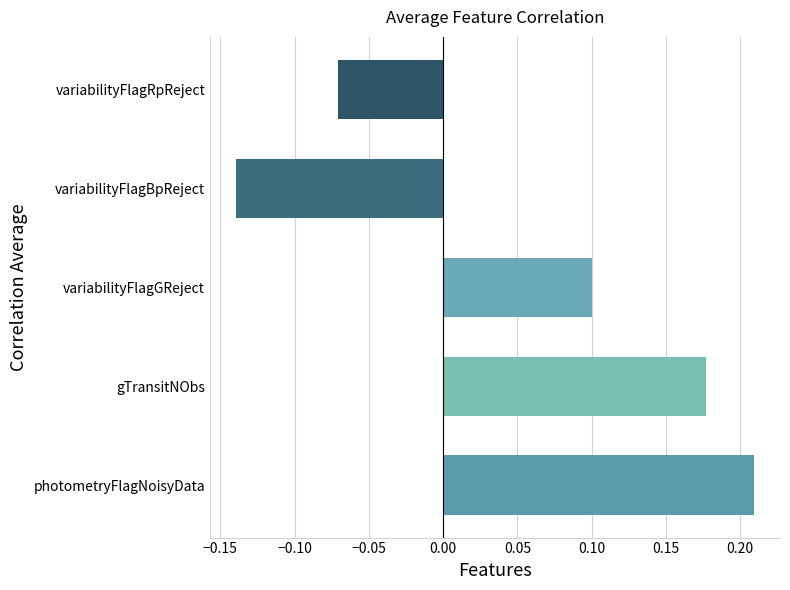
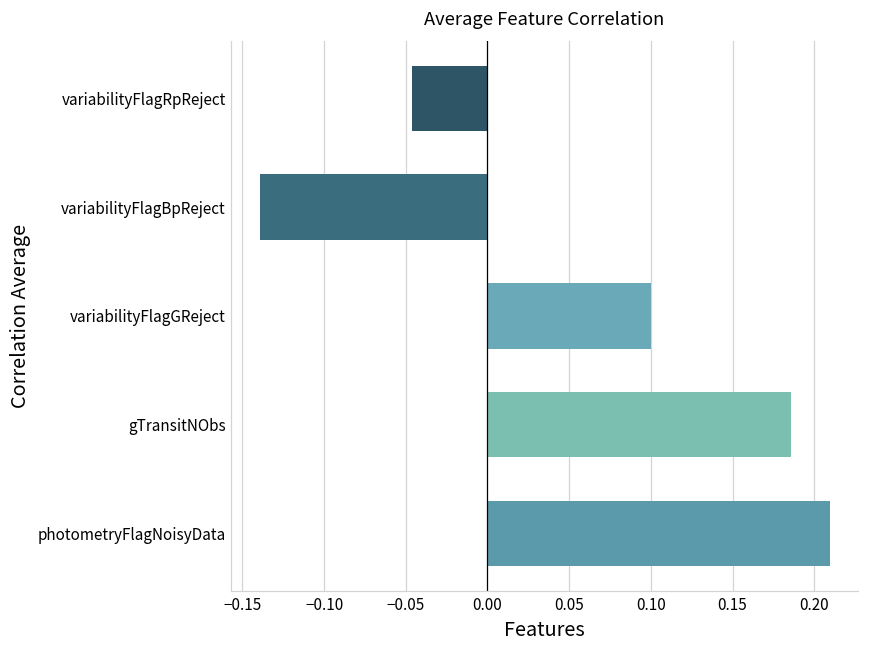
  {
-   "variabilityFlagRpReject": -0.071,
+   "variabilityFlagRpReject": -0.047,
    "variabilityFlagBpReject": -0.140,
    "variabilityFlagGReject": 0.100,
-   "gTransitNObs": 0.177,
+   "gTransitNObs": 0.186,
    "photometryFlagNoisyData": 0.209
  }
